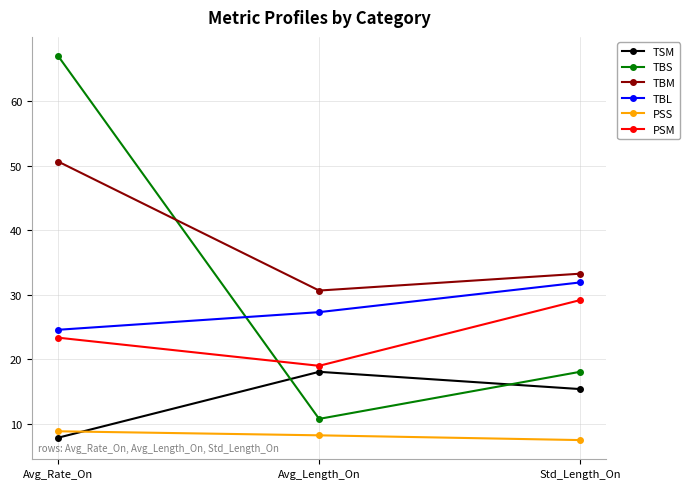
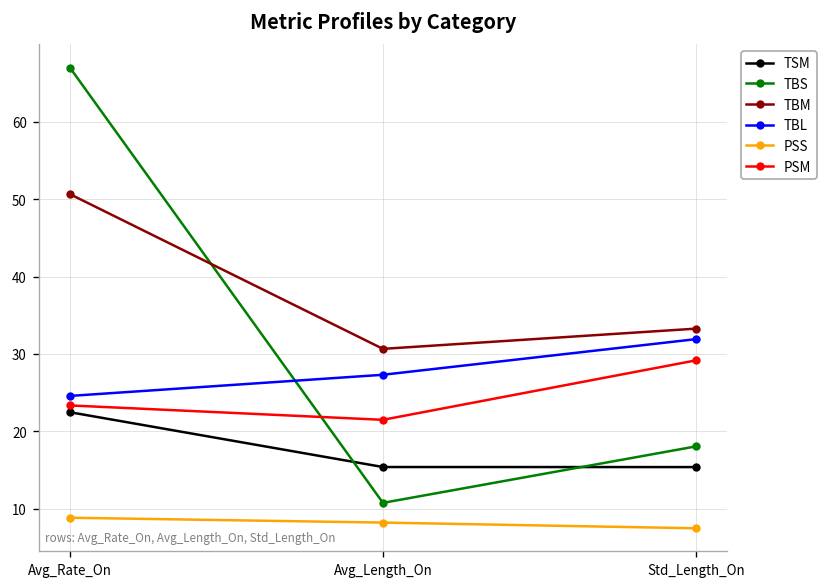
  {
    "TSM": {
-     "Avg_Rate_On": 8,
-     "Avg_Length_On": 18,
+     "Avg_Rate_On": 22,
+     "Avg_Length_On": 15,
      "Std_Length_On": 15
    },
    "TBS": {
      "Avg_Rate_On": 67,
      "Avg_Length_On": 11,
      "Std_Length_On": 18
    },
    "TBM": {
      "Avg_Rate_On": 51,
      "Avg_Length_On": 31,
      "Std_Length_On": 33
    },
    "TBL": {
      "Avg_Rate_On": 25,
      "Avg_Length_On": 27,
      "Std_Length_On": 32
    },
    "PSS": {
      "Avg_Rate_On": 9,
      "Avg_Length_On": 8,
      "Std_Length_On": 7
    },
    "PSM": {
      "Avg_Rate_On": 23,
-     "Avg_Length_On": 19,
+     "Avg_Length_On": 22,
      "Std_Length_On": 29
    }
  }
